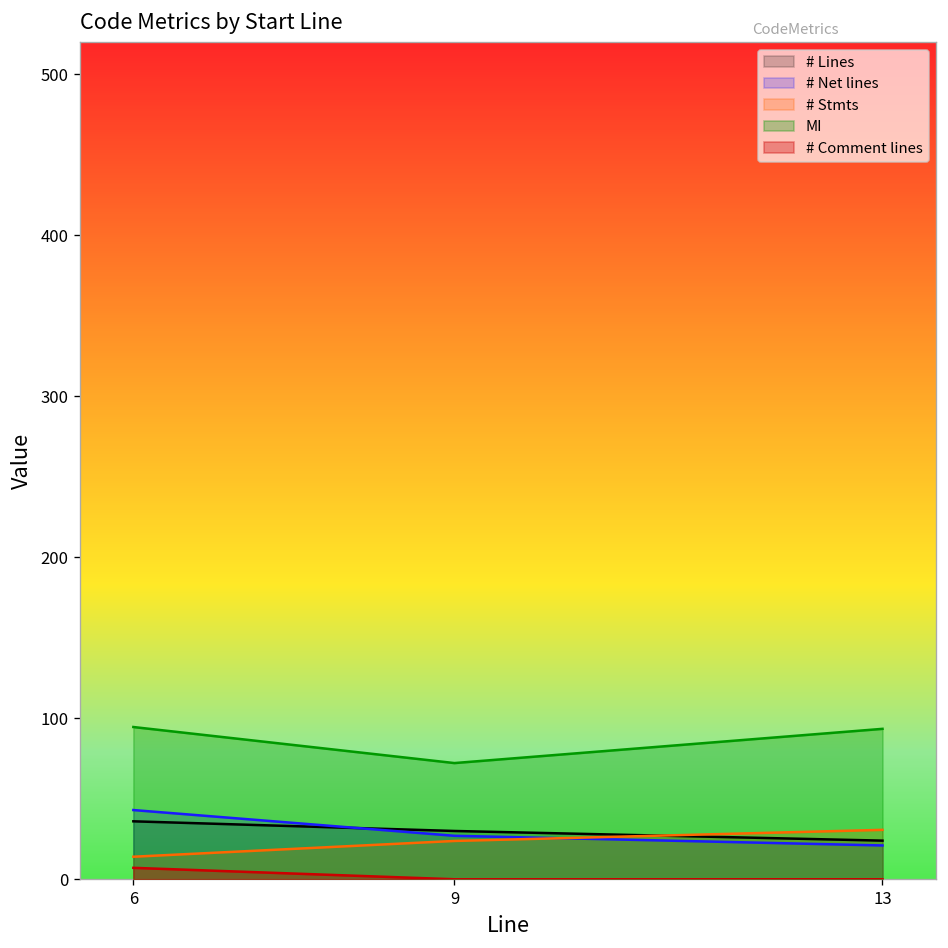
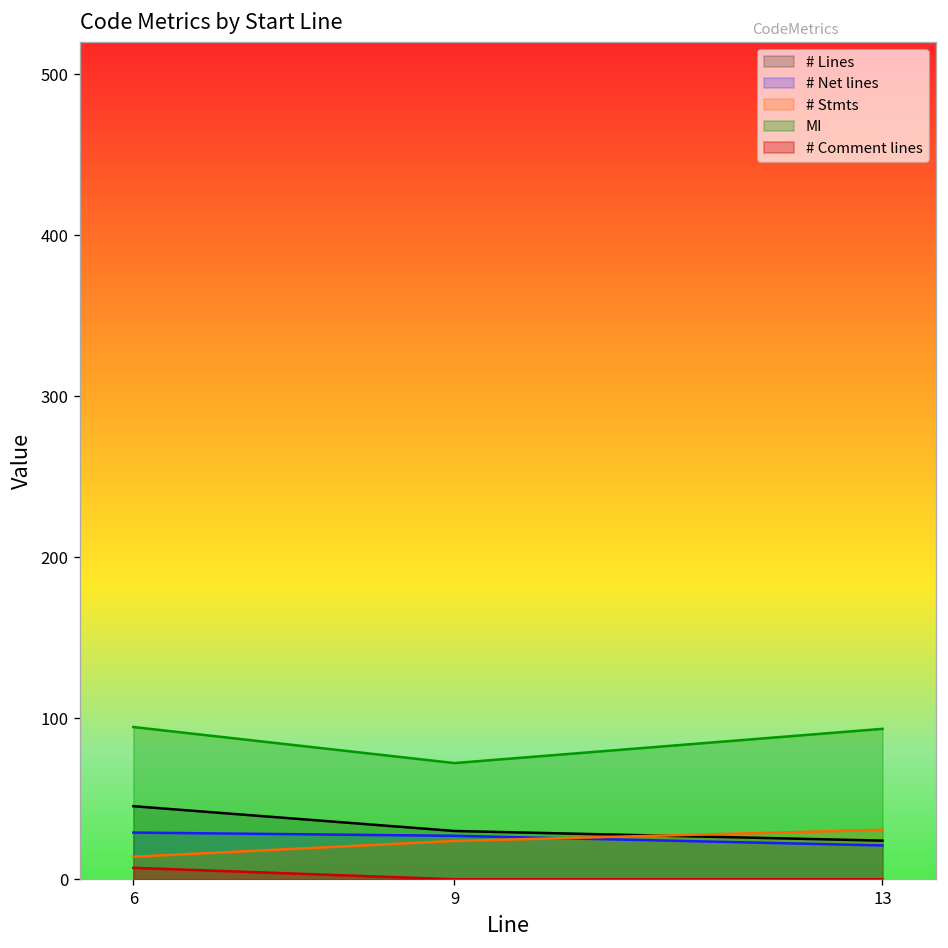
  {
    "# Lines": {
-     "6": 36,
+     "6": 45,
      "9": 30,
      "13": 24
    },
    "# Net lines": {
-     "6": 43,
+     "6": 29,
      "9": 27,
      "13": 21
    },
    "# Stmts": {
      "6": 14,
      "9": 24,
      "13": 31
    },
    "MI": {
      "6": 95,
      "9": 72,
      "13": 93
    },
    "# Comment lines": {
      "6": 7,
      "9": 0,
      "13": 0
    }
  }
